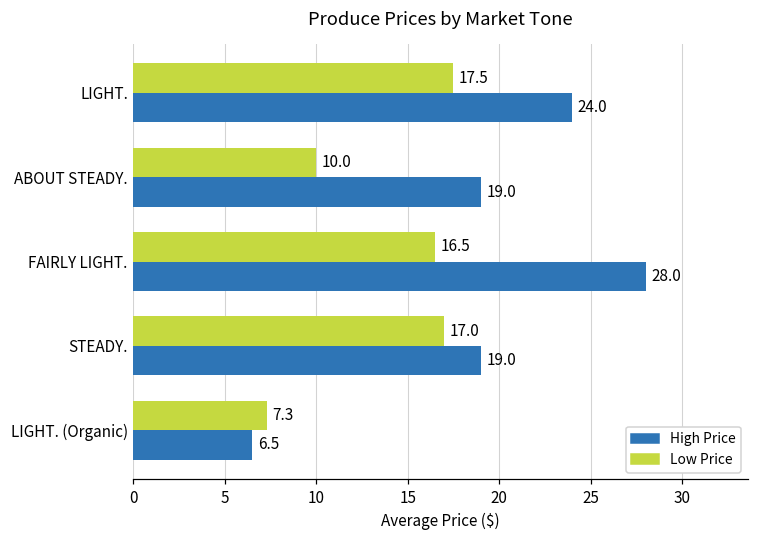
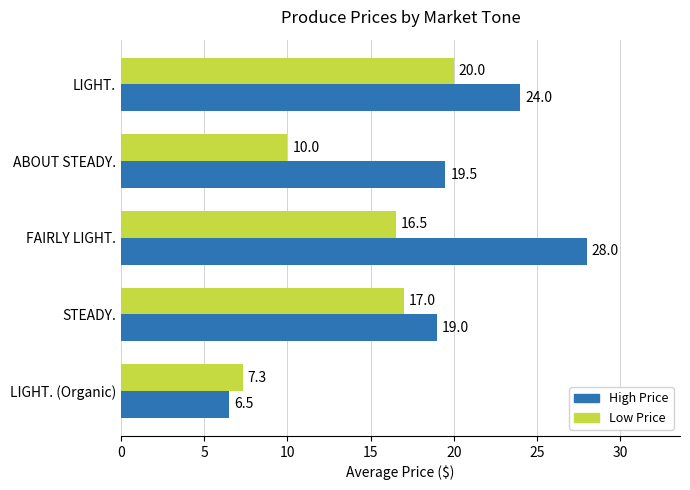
  {
    "High Price": {
      "LIGHT.": 24.0,
-     "ABOUT STEADY.": 19.0,
+     "ABOUT STEADY.": 19.5,
      "FAIRLY LIGHT.": 28.0,
      "STEADY.": 19.0,
      "LIGHT. (Organic)": 6.5
    },
    "Low Price": {
-     "LIGHT.": 17.5,
+     "LIGHT.": 20.0,
      "ABOUT STEADY.": 10.0,
      "FAIRLY LIGHT.": 16.5,
      "STEADY.": 17.0,
      "LIGHT. (Organic)": 7.3
    }
  }
